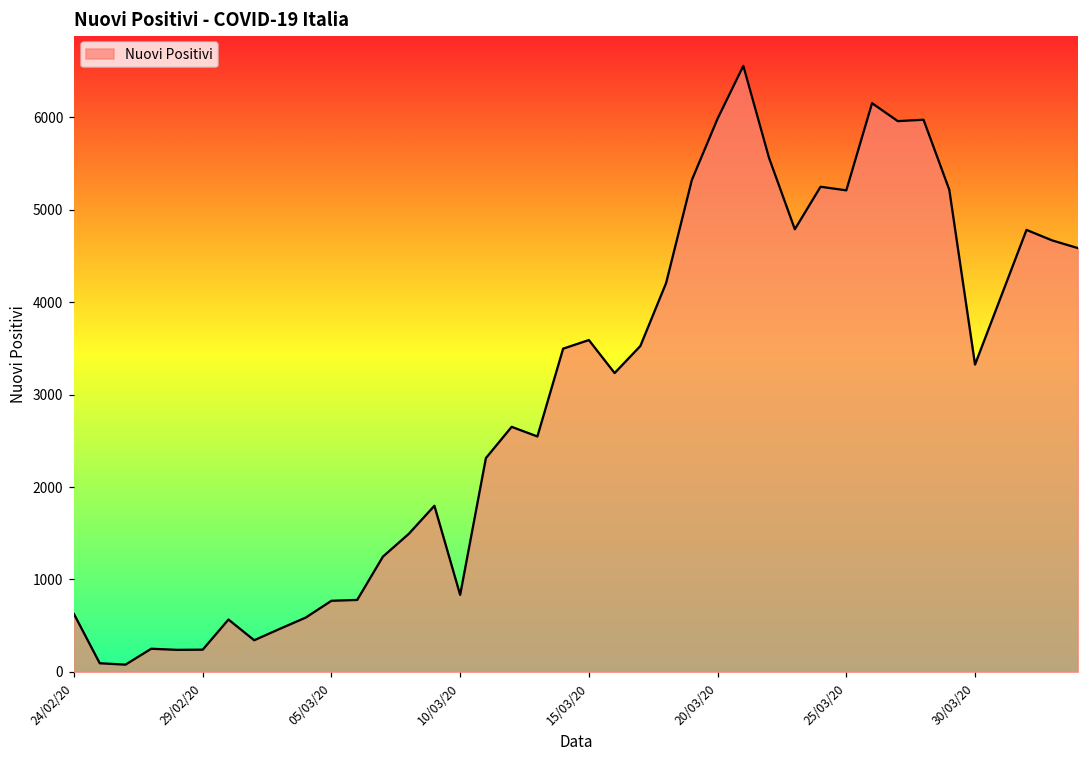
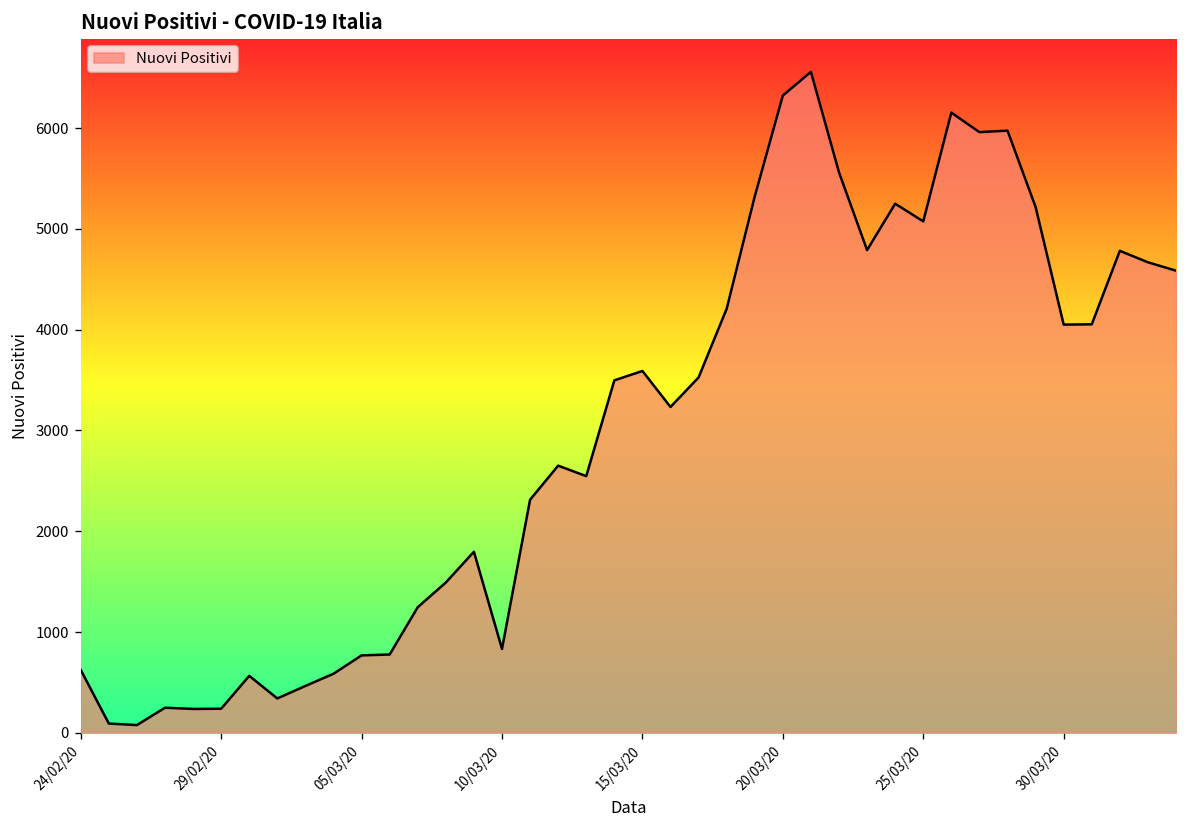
  {
    "24/02/20": 600,
    "29/02/20": 200,
    "05/03/20": 800,
    "10/03/20": 800,
    "15/03/20": 3600,
-   "20/03/20": 6000,
-   "25/03/20": 5200,
-   "30/03/20": 3300
+   "20/03/20": 6300,
+   "25/03/20": 5100,
+   "30/03/20": 4100
  }
